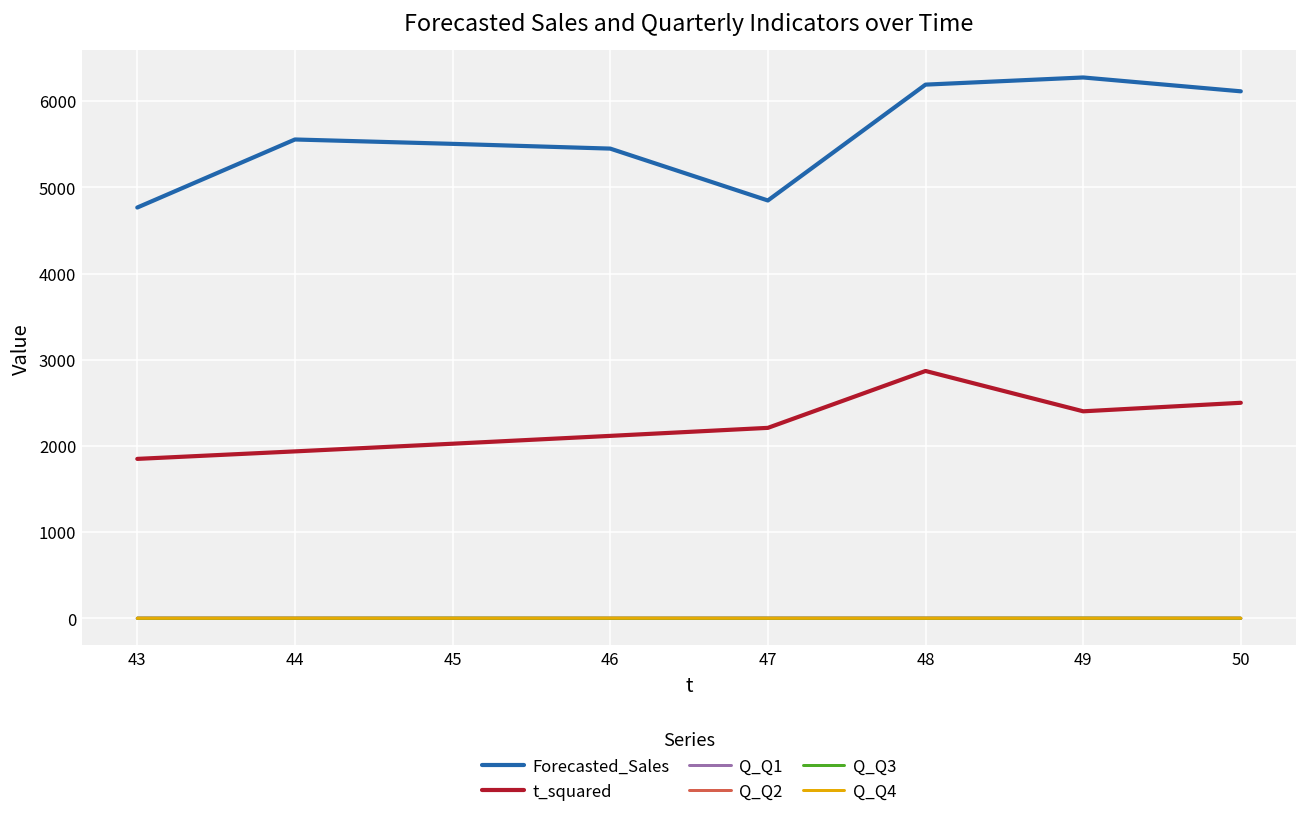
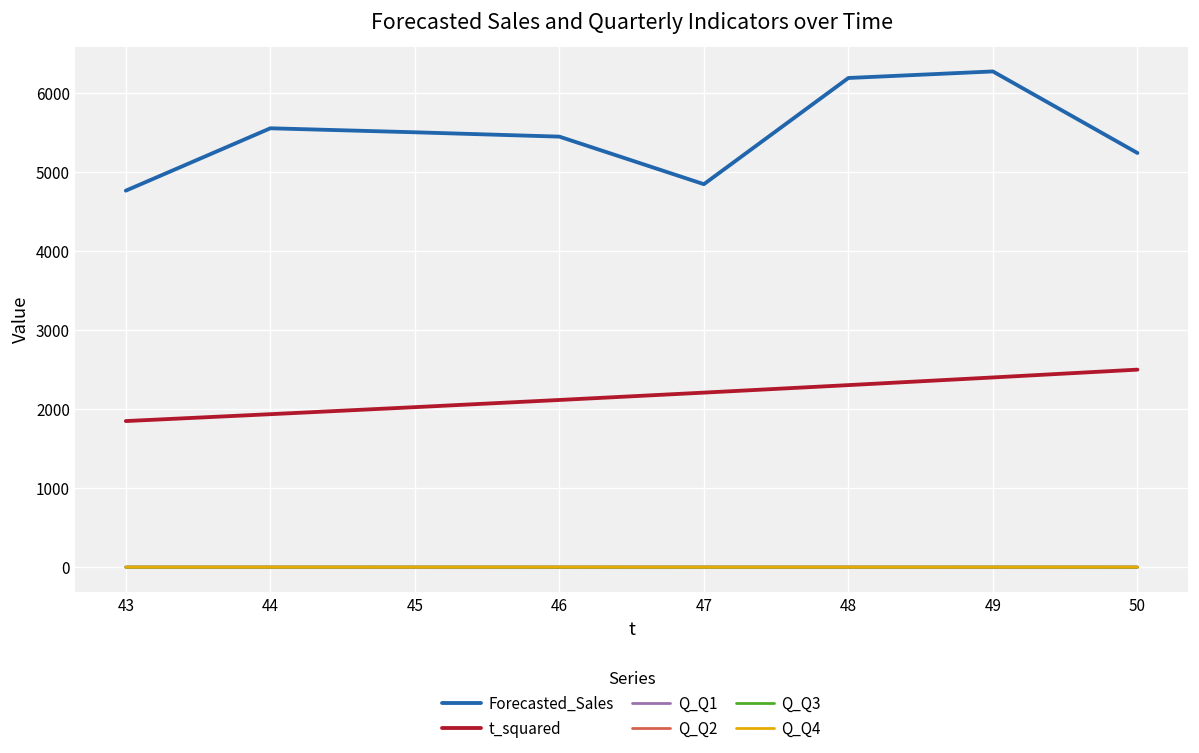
  {
    "Forecasted_Sales": {
      "43": 4800,
      "44": 5600,
      "45": 5500,
      "46": 5400,
      "47": 4800,
      "48": 6200,
      "49": 6300,
-     "50": 6100
+     "50": 5200
    },
    "t_squared": {
      "43": 1800,
      "44": 1900,
      "45": 2000,
      "46": 2100,
      "47": 2200,
-     "48": 2900,
+     "48": 2300,
      "49": 2400,
      "50": 2500
    },
    "Q_Q4": {
      "43": 0,
      "44": 0,
      "45": 0,
      "46": 0,
      "47": 0,
      "48": 0,
      "49": 0,
      "50": 0
    }
  }
